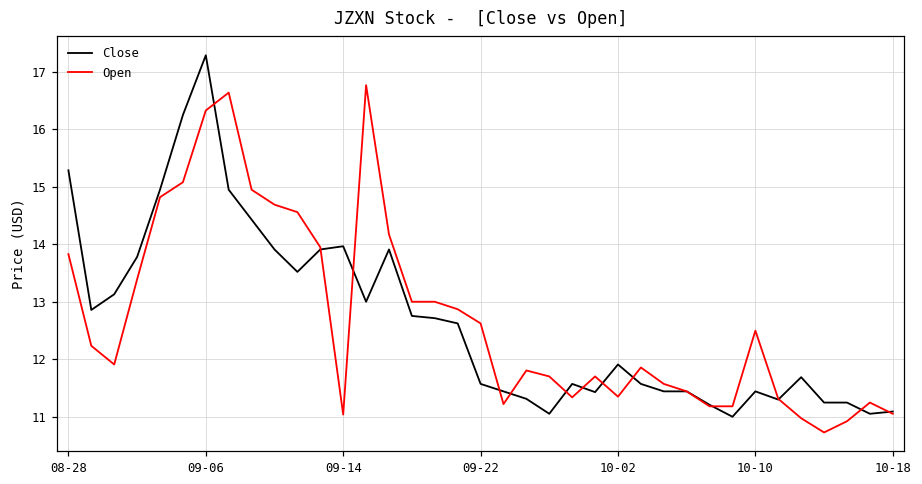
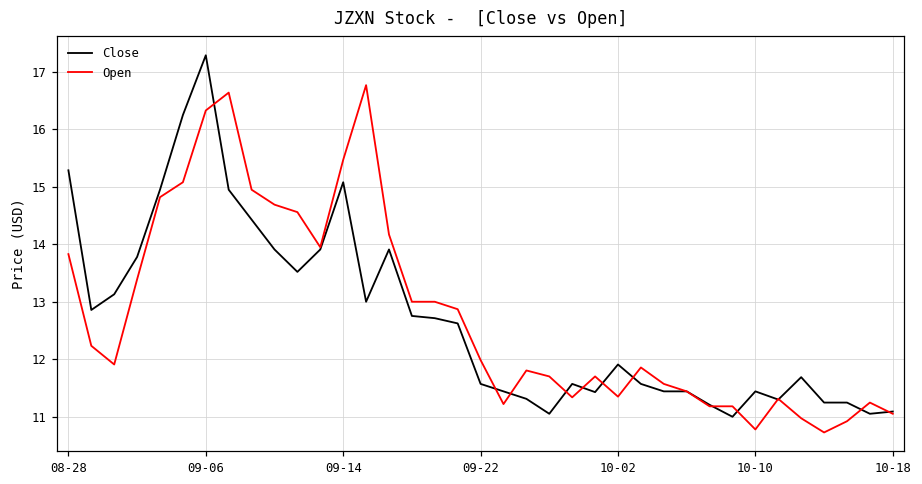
  {
    "Close": {
      "08-28": 15.3,
      "09-06": 17.3,
-     "09-14": 14.0,
+     "09-14": 15.1,
      "09-22": 11.6,
      "10-02": 11.9,
      "10-10": 11.4
    },
    "Open": {
      "08-28": 13.8,
      "09-06": 16.3,
-     "09-14": 11.0,
-     "09-22": 12.6,
+     "09-14": 15.5,
+     "09-22": 12.0,
      "10-02": 11.3,
-     "10-10": 12.5
+     "10-10": 10.8
    }
  }
